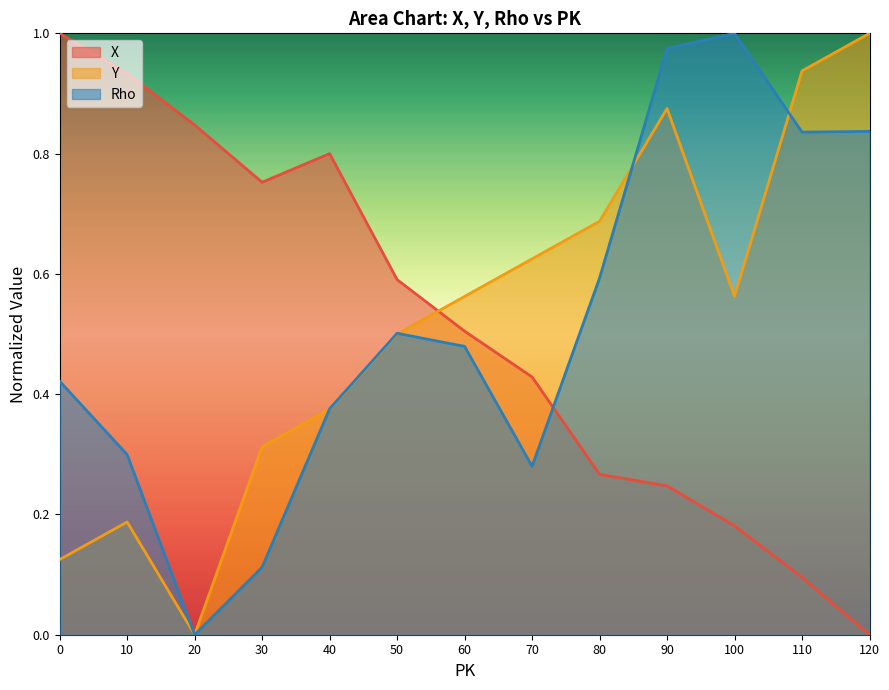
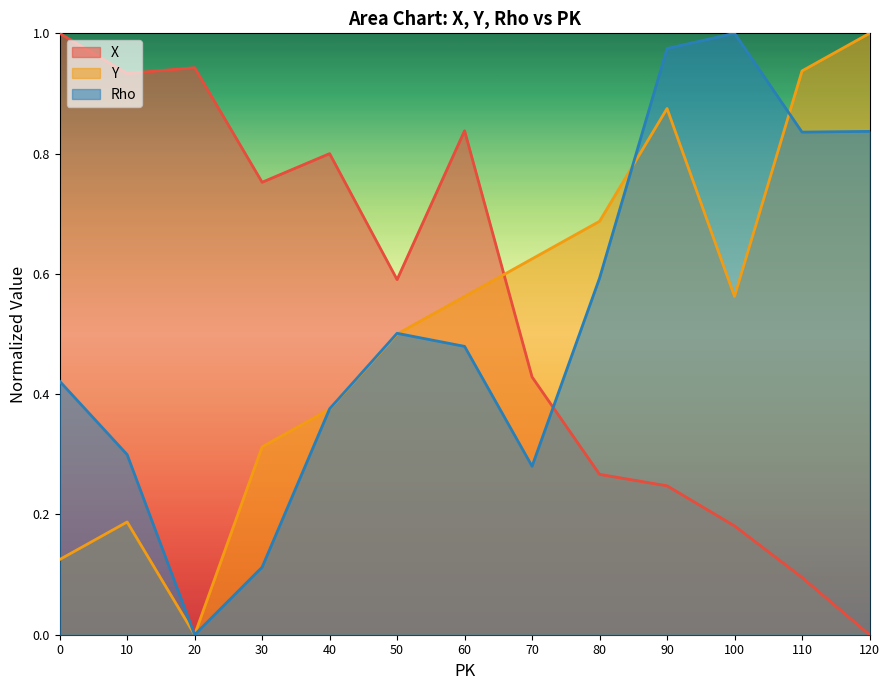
  {
    "X": {
      "0": 1.00,
-     "20": 0.85,
+     "20": 0.94,
      "30": 0.75,
      "40": 0.80,
      "50": 0.59,
-     "60": 0.50,
+     "60": 0.84,
      "70": 0.43,
      "80": 0.27,
      "90": 0.25,
      "100": 0.18,
      "110": 0.10,
      "120": 0.00
    },
    "Y": {
      "0": 0.13,
      "10": 0.19,
      "30": 0.31,
      "60": 0.56,
      "70": 0.63,
      "80": 0.69,
      "90": 0.88,
      "100": 0.56,
      "110": 0.94,
      "120": 1.00
    },
    "Rho": {
      "0": 0.42,
      "10": 0.30,
      "30": 0.11,
      "60": 0.48,
      "70": 0.28,
      "80": 0.59,
      "90": 0.97,
      "100": 1.00,
      "110": 0.84,
      "120": 0.84
    }
  }
